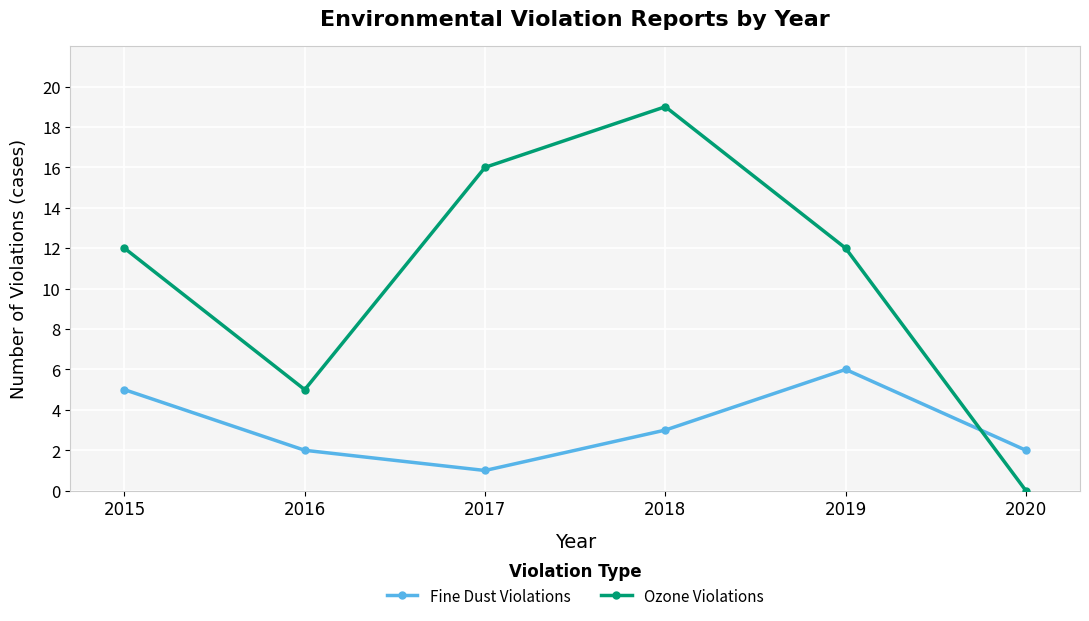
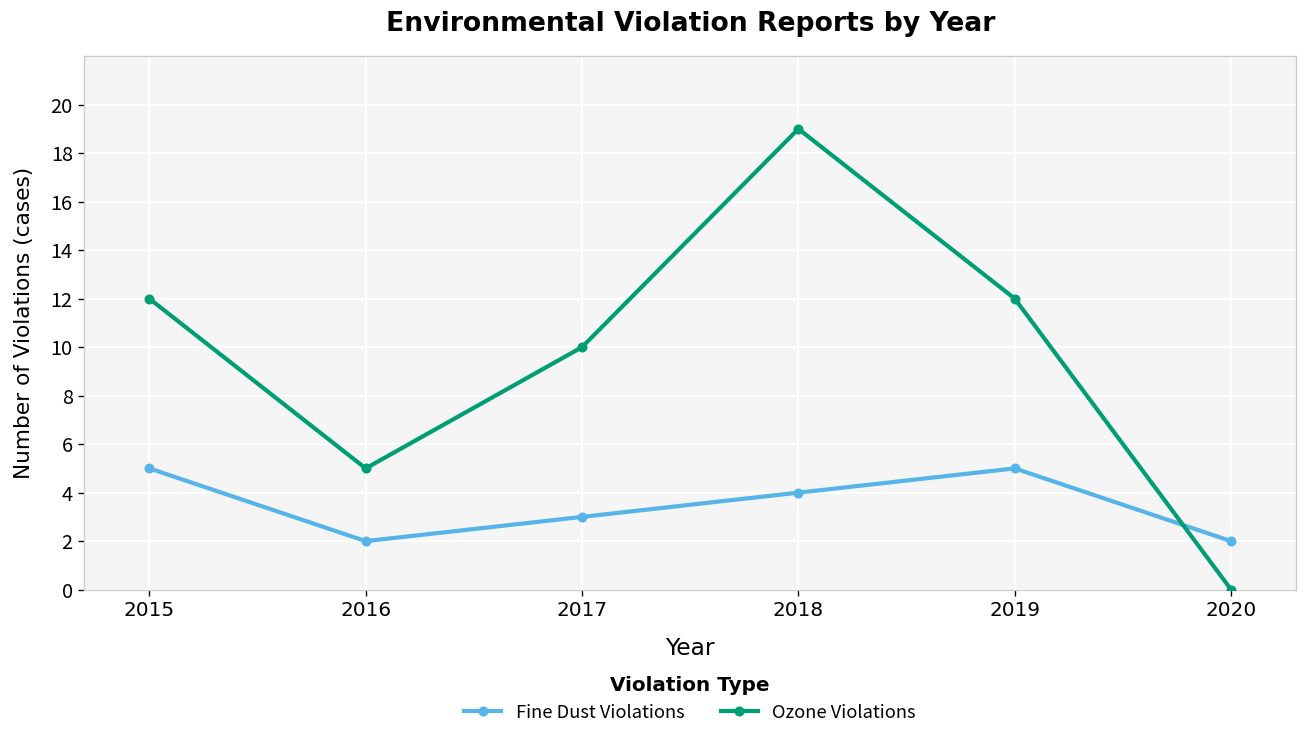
  {
    "Fine Dust Violations": {
      "2015": 5,
      "2016": 2,
-     "2017": 1,
-     "2018": 3,
-     "2019": 6,
+     "2017": 3,
+     "2018": 4,
+     "2019": 5,
      "2020": 2
    },
    "Ozone Violations": {
      "2015": 12,
      "2016": 5,
-     "2017": 16,
+     "2017": 10,
      "2018": 19,
      "2019": 12,
      "2020": 0
    }
  }
